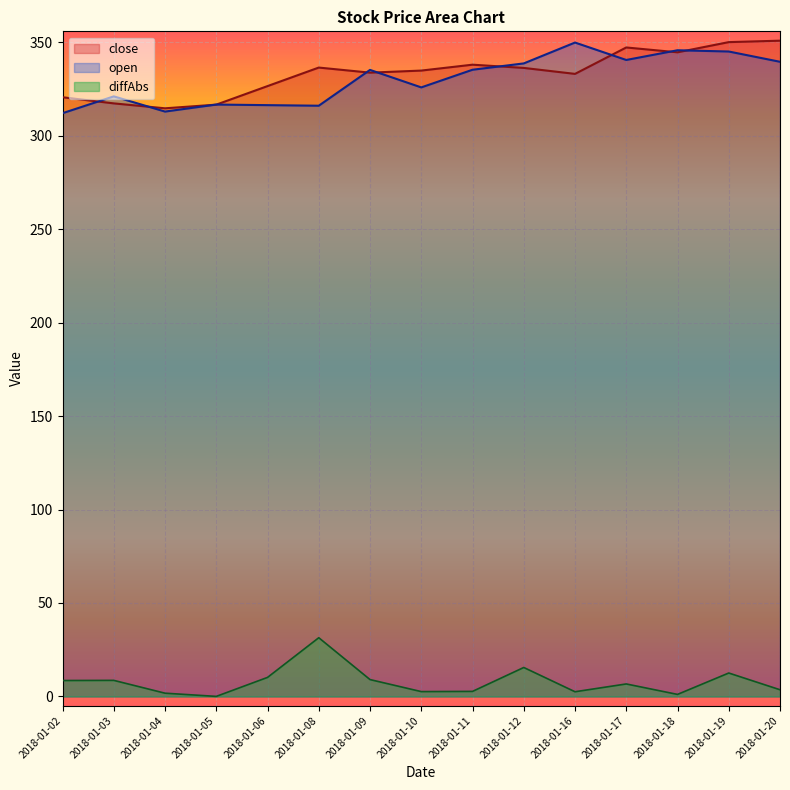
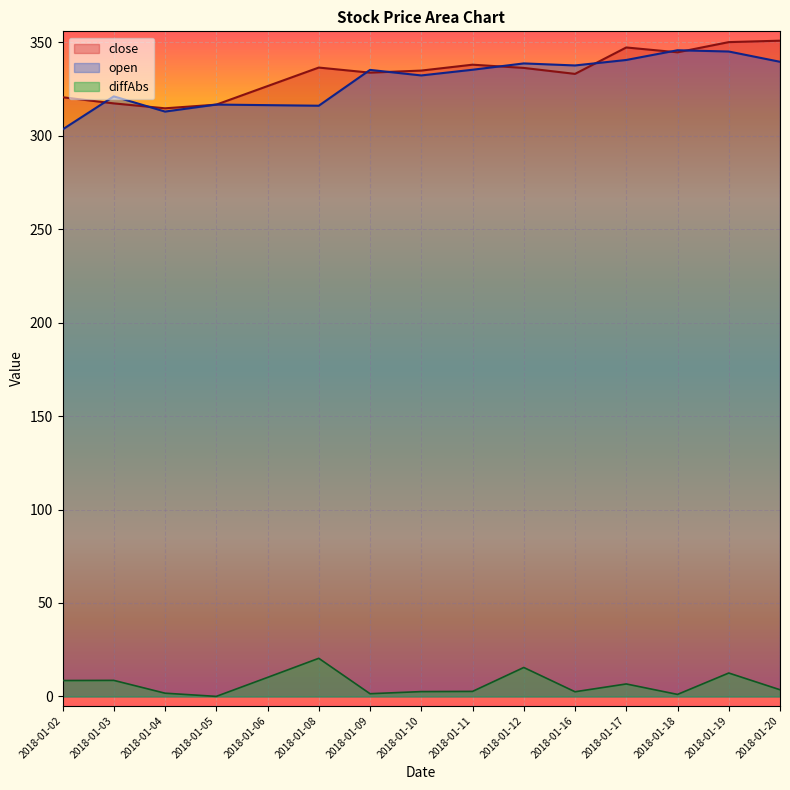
  {
    "close": {
      "2018-01-02": 321,
      "2018-01-03": 317,
      "2018-01-04": 315,
      "2018-01-06": 327,
      "2018-01-08": 336,
      "2018-01-09": 334,
      "2018-01-10": 335,
      "2018-01-11": 338,
      "2018-01-12": 336,
      "2018-01-16": 333,
      "2018-01-17": 347,
      "2018-01-19": 350,
      "2018-01-20": 351
    },
    "open": {
-     "2018-01-02": 312,
+     "2018-01-02": 303,
      "2018-01-04": 313,
      "2018-01-06": 316,
      "2018-01-08": 316,
      "2018-01-09": 335,
-     "2018-01-10": 326,
+     "2018-01-10": 332,
      "2018-01-11": 335,
      "2018-01-12": 339,
-     "2018-01-16": 350,
+     "2018-01-16": 338,
      "2018-01-17": 340,
      "2018-01-19": 345,
      "2018-01-20": 340
    },
    "diffAbs": {
      "2018-01-02": 9,
      "2018-01-03": 9,
      "2018-01-04": 2,
      "2018-01-05": 0,
      "2018-01-06": 10,
-     "2018-01-08": 31,
-     "2018-01-09": 9,
+     "2018-01-08": 20,
+     "2018-01-09": 1,
      "2018-01-10": 3,
      "2018-01-11": 3,
      "2018-01-12": 16,
      "2018-01-16": 3,
      "2018-01-17": 7,
      "2018-01-18": 1,
      "2018-01-19": 13,
      "2018-01-20": 4
    }
  }
